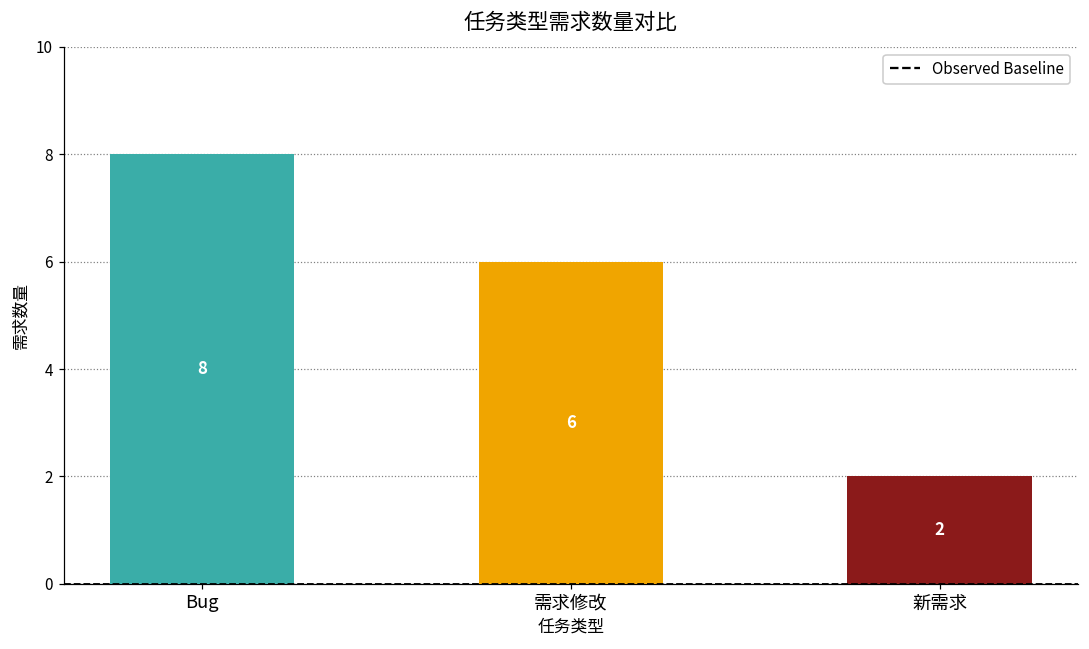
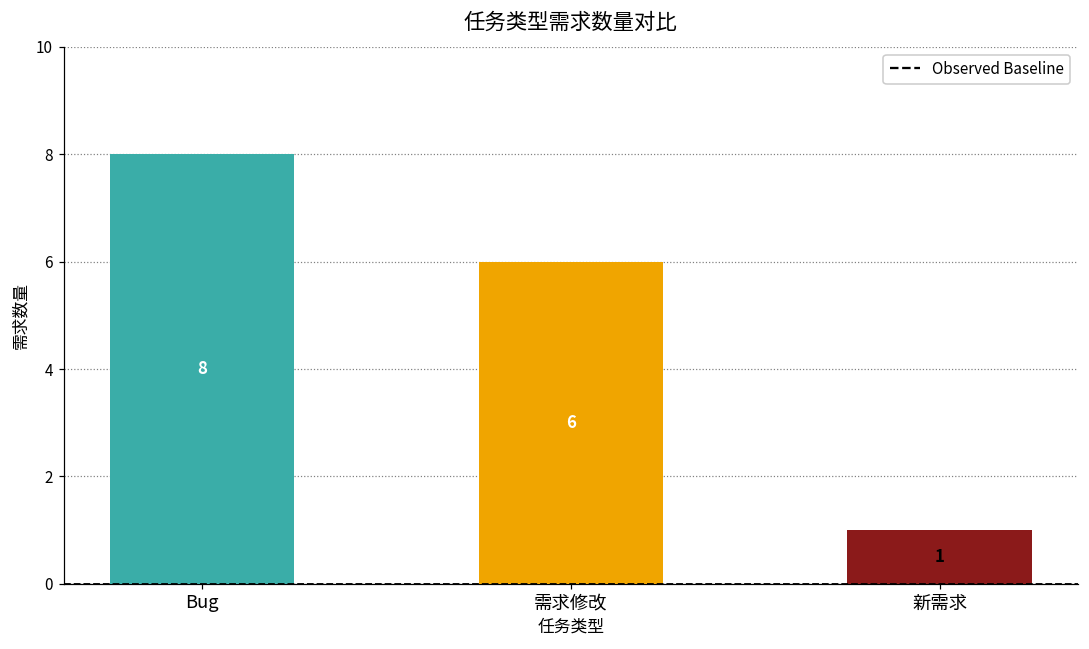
  {
    "Bug": 8,
    "需求修改": 6,
-   "新需求": 2
+   "新需求": 1
  }
